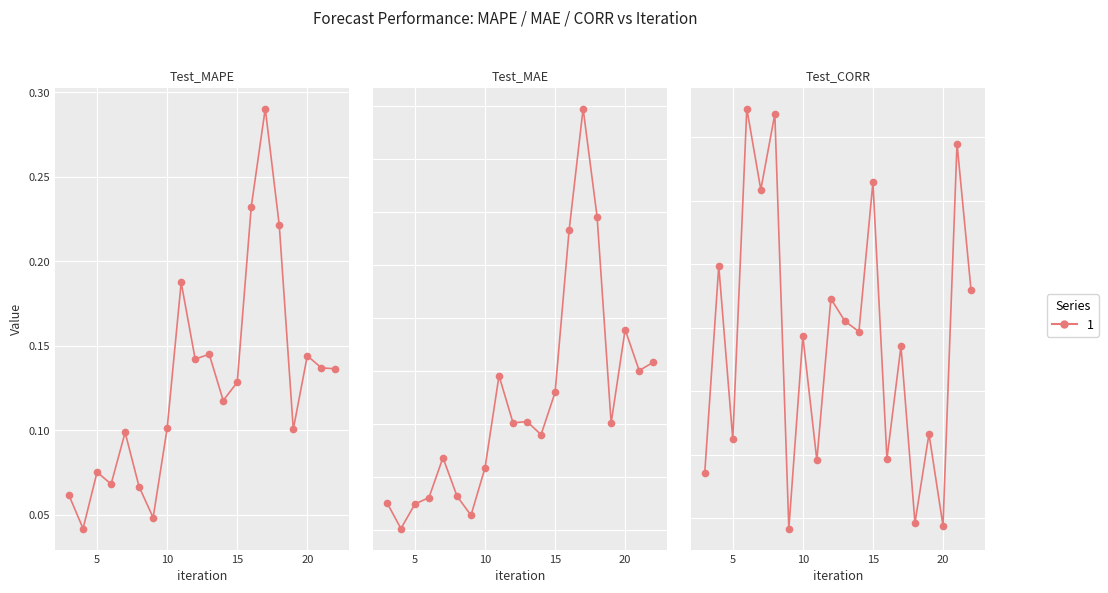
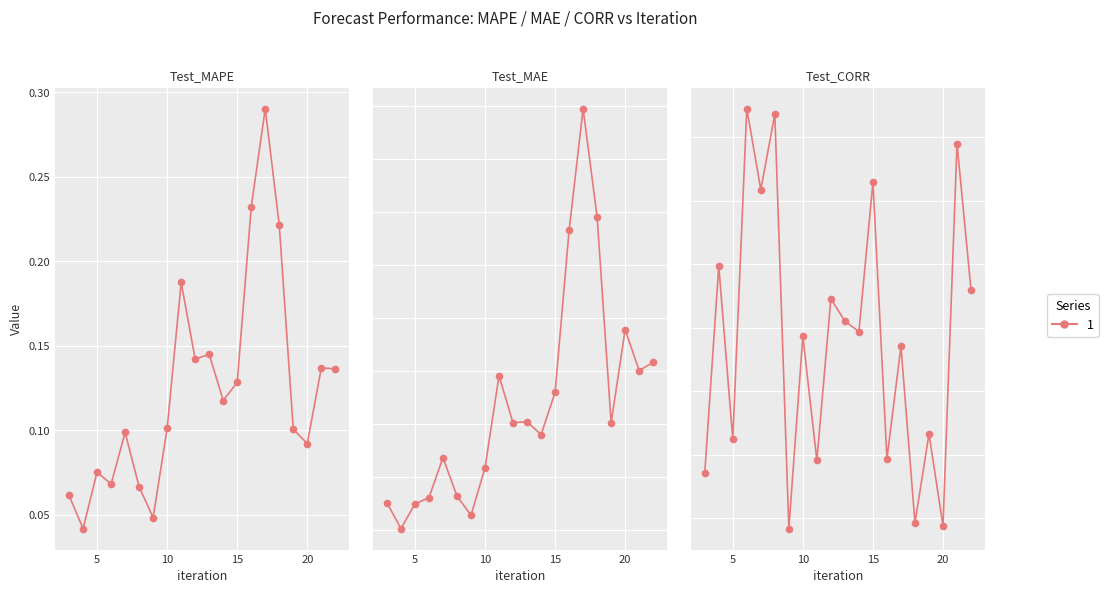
  {
    "Test_MAPE": {
      "5": 0.075,
      "10": 0.101,
      "15": 0.128,
-     "20": 0.144
+     "20": 0.092
    }
  }
